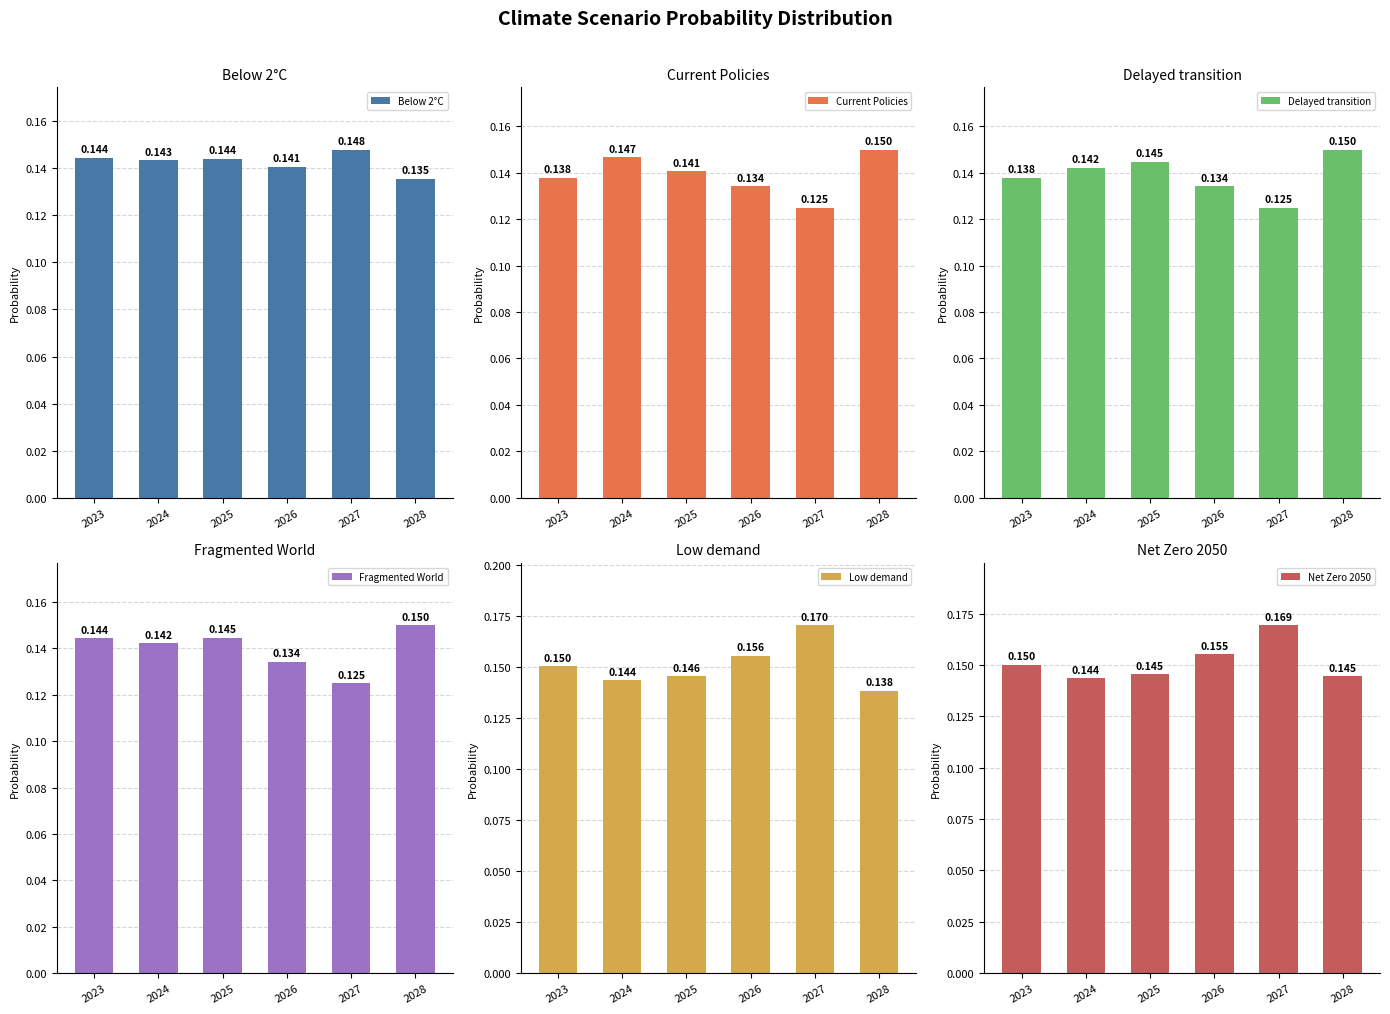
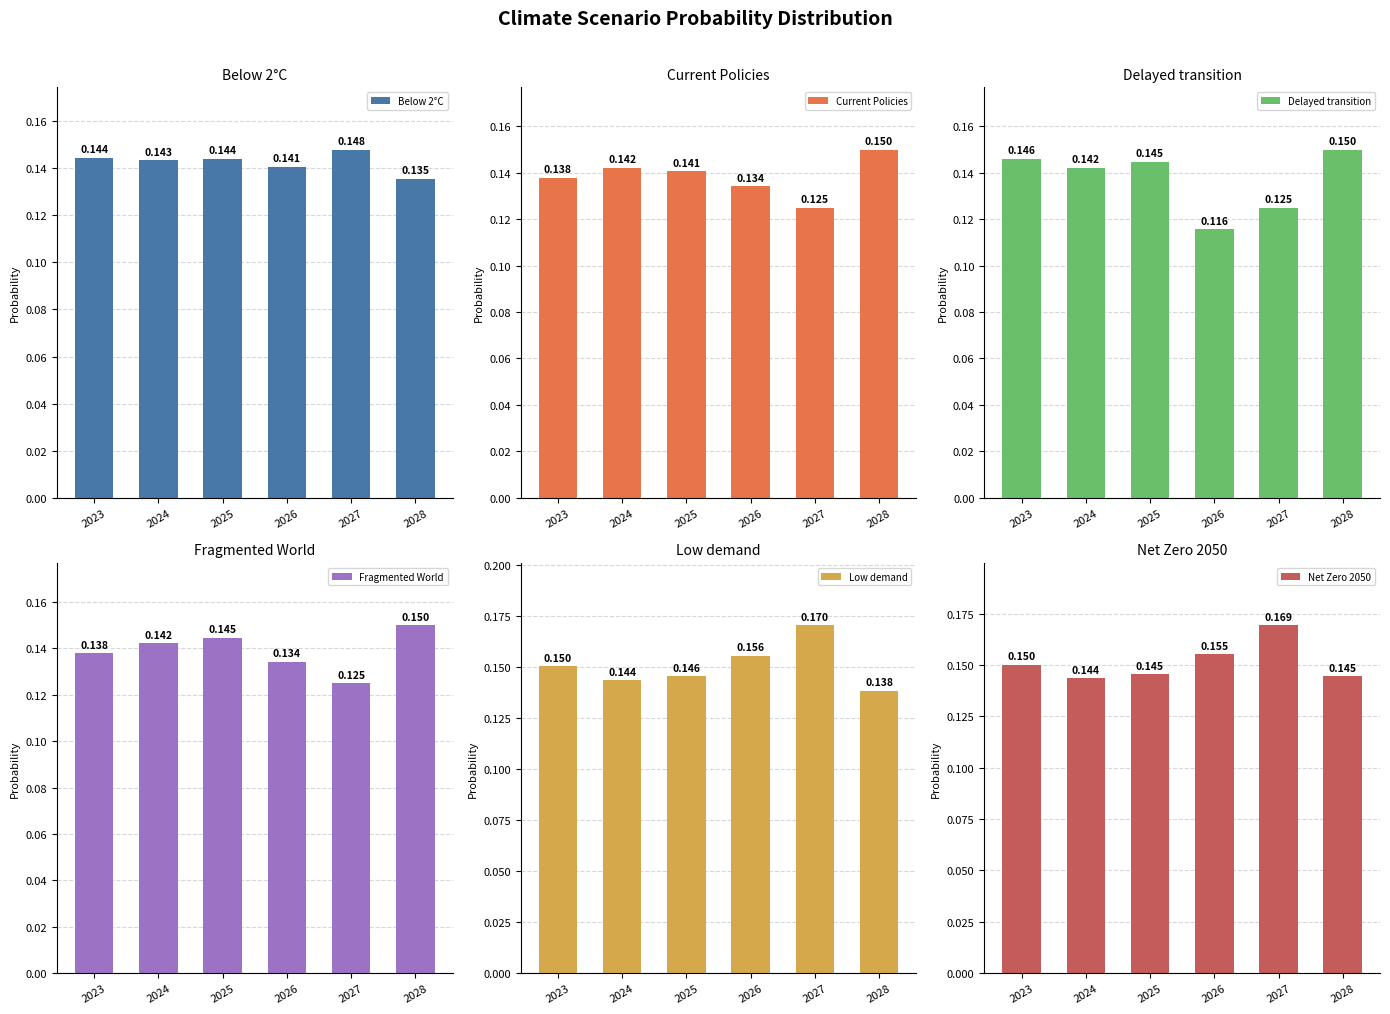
  {
    "Below 2°C": {
      "2023": 0.144,
      "2024": 0.143,
      "2025": 0.144,
      "2026": 0.141,
      "2027": 0.148,
      "2028": 0.135
    },
    "Current Policies": {
      "2023": 0.138,
-     "2024": 0.147,
+     "2024": 0.142,
      "2025": 0.141,
      "2026": 0.134,
      "2027": 0.125,
      "2028": 0.150
    },
    "Delayed transition": {
-     "2023": 0.138,
+     "2023": 0.146,
      "2024": 0.142,
      "2025": 0.145,
-     "2026": 0.134,
+     "2026": 0.116,
      "2027": 0.125,
      "2028": 0.150
    },
    "Fragmented World": {
-     "2023": 0.144,
+     "2023": 0.138,
      "2024": 0.142,
      "2025": 0.145,
      "2026": 0.134,
      "2027": 0.125,
      "2028": 0.150
    },
    "Low demand": {
      "2023": 0.150,
      "2024": 0.144,
      "2025": 0.146,
      "2026": 0.156,
      "2027": 0.170,
      "2028": 0.138
    },
    "Net Zero 2050": {
      "2023": 0.150,
      "2024": 0.144,
      "2025": 0.145,
      "2026": 0.155,
      "2027": 0.169,
      "2028": 0.145
    }
  }
